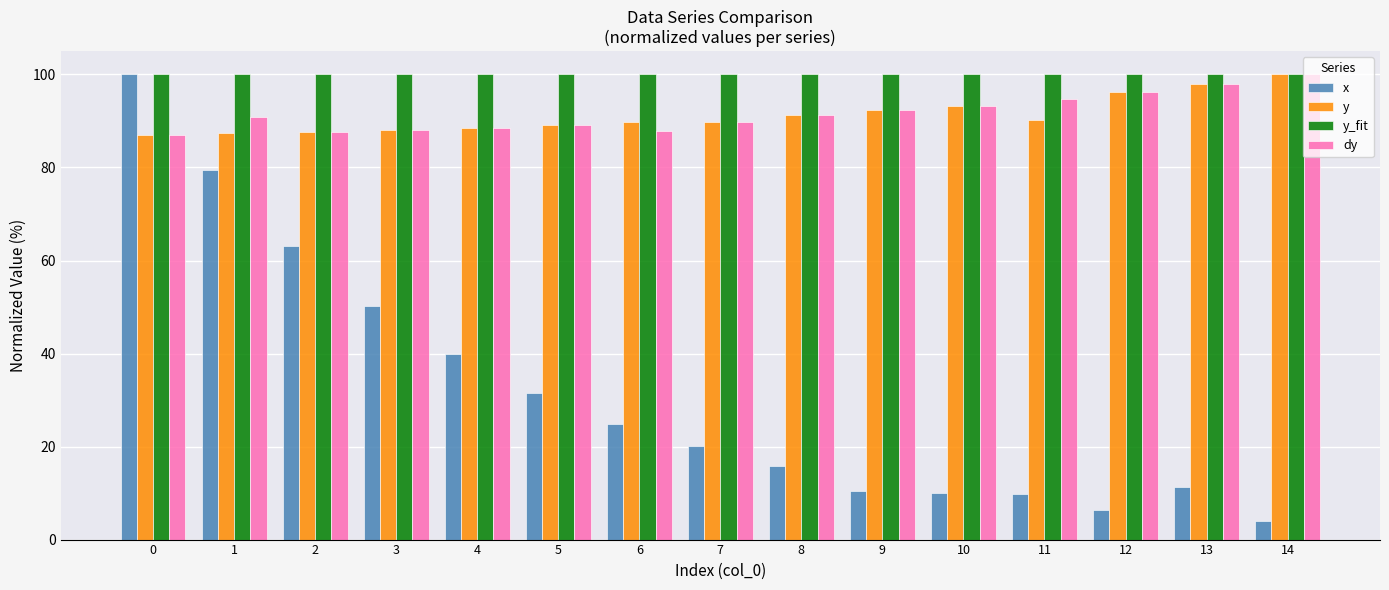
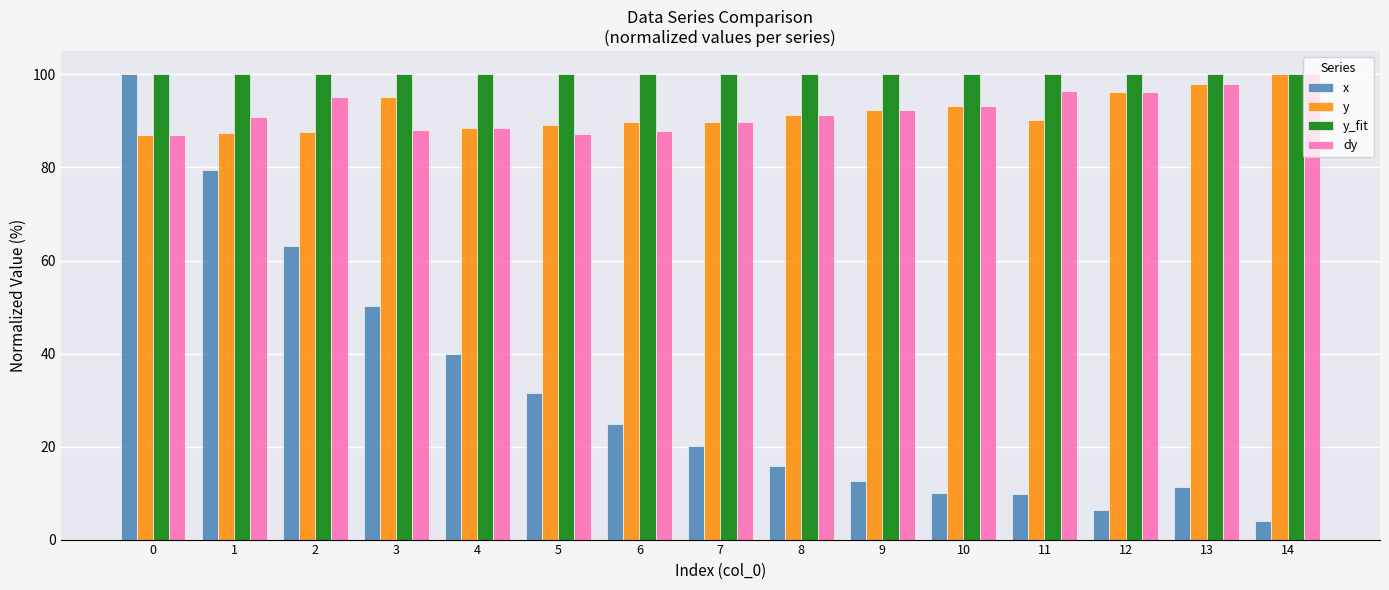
  {
    "x": {
      "0": 100,
      "1": 79,
      "2": 63,
      "3": 50,
      "4": 40,
      "5": 32,
      "6": 25,
      "7": 20,
      "8": 16,
-     "9": 10,
+     "9": 13,
      "10": 10,
      "11": 10,
      "12": 6,
      "13": 11,
      "14": 4
    },
    "y": {
      "0": 87,
      "1": 87,
      "2": 88,
-     "3": 88,
+     "3": 95,
      "4": 89,
      "5": 89,
      "6": 90,
      "7": 90,
      "8": 91,
      "9": 92,
      "10": 93,
      "11": 90,
      "12": 96,
      "13": 98,
      "14": 100
    },
    "y_fit": {
      "0": 100,
      "1": 100,
      "2": 100,
      "3": 100,
      "4": 100,
      "5": 100,
      "6": 100,
      "7": 100,
      "8": 100,
      "9": 100,
      "10": 100,
      "11": 100,
      "12": 100,
      "13": 100,
      "14": 100
    },
    "dy": {
      "0": 87,
      "1": 91,
-     "2": 88,
+     "2": 95,
      "3": 88,
      "4": 89,
-     "5": 89,
+     "5": 87,
      "6": 88,
      "7": 90,
      "8": 91,
      "9": 92,
      "10": 93,
-     "11": 95,
+     "11": 96,
      "12": 96,
      "13": 98
    }
  }
